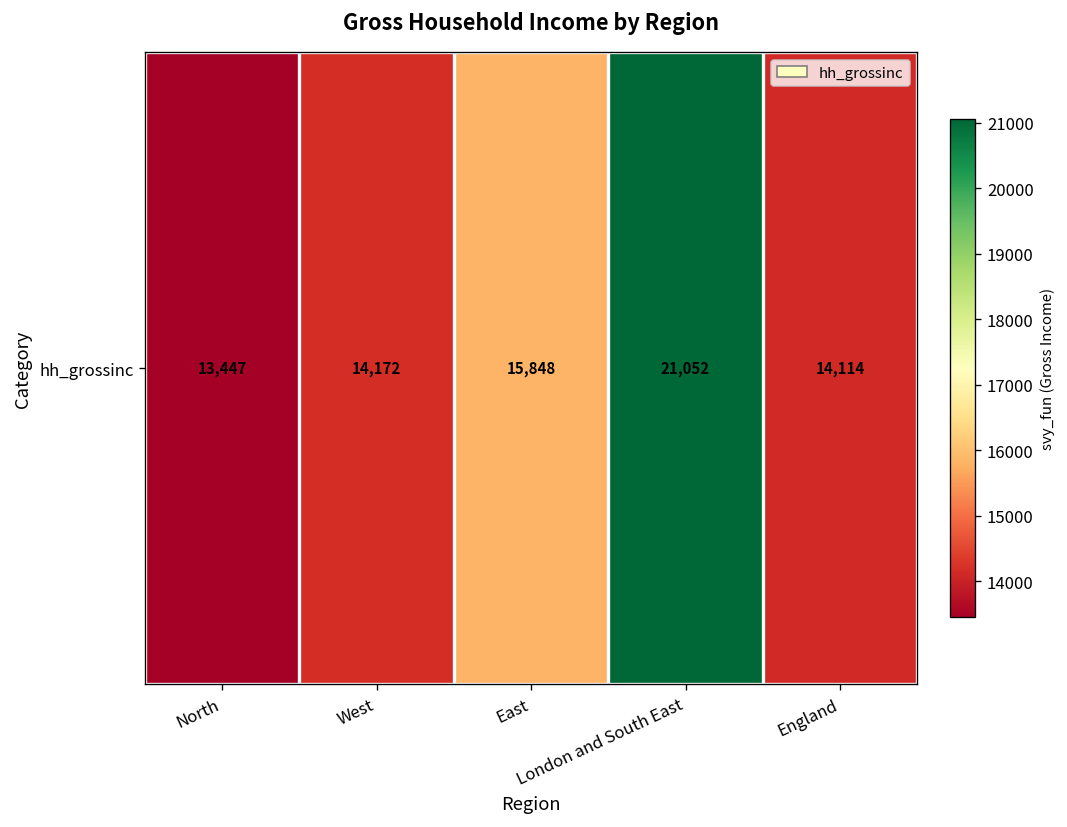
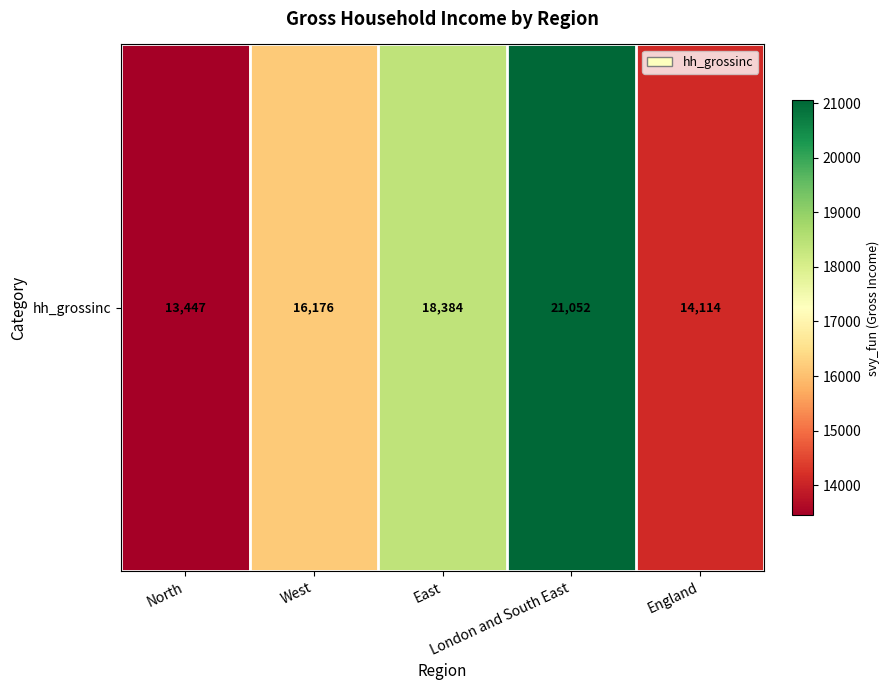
  {
    "hh_grossinc": {
      "North": "13,447",
-     "West": "14,172",
-     "East": "15,848",
+     "West": "16,176",
+     "East": "18,384",
      "London and South East": "21,052",
      "England": "14,114"
    }
  }
